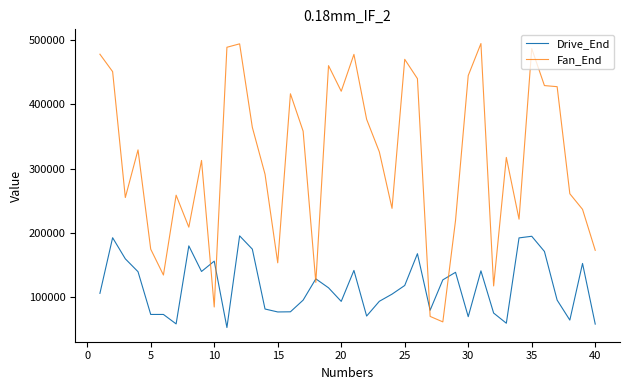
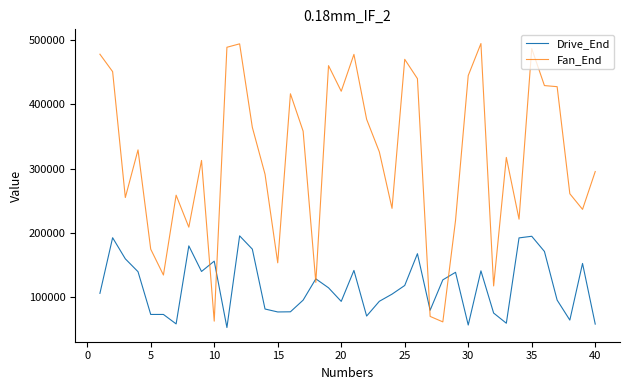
  {
    "Drive_End": {
      "5": 70000,
      "10": 160000,
      "15": 80000,
      "20": 90000,
      "25": 120000,
-     "30": 70000,
+     "30": 60000,
      "35": 190000,
      "40": 60000
    },
    "Fan_End": {
      "5": 170000,
-     "10": 80000,
+     "10": 60000,
      "15": 150000,
      "20": 420000,
      "25": 470000,
      "30": 440000,
-     "40": 170000
+     "40": 300000
    }
  }
